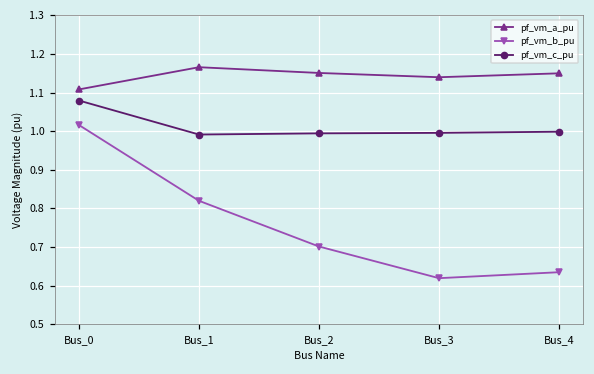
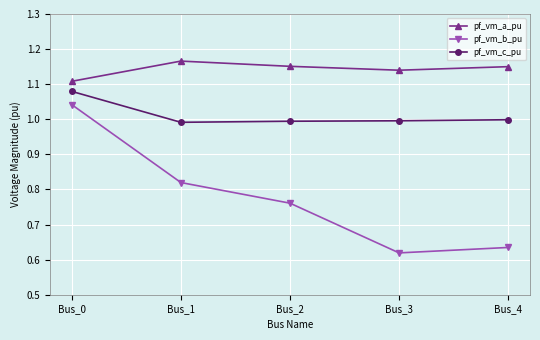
  {
    "pf_vm_b_pu": {
-     "Bus_0": 1.02,
+     "Bus_0": 1.04,
      "Bus_1": 0.82,
-     "Bus_2": 0.70,
+     "Bus_2": 0.76,
      "Bus_3": 0.62,
      "Bus_4": 0.63
    }
  }
